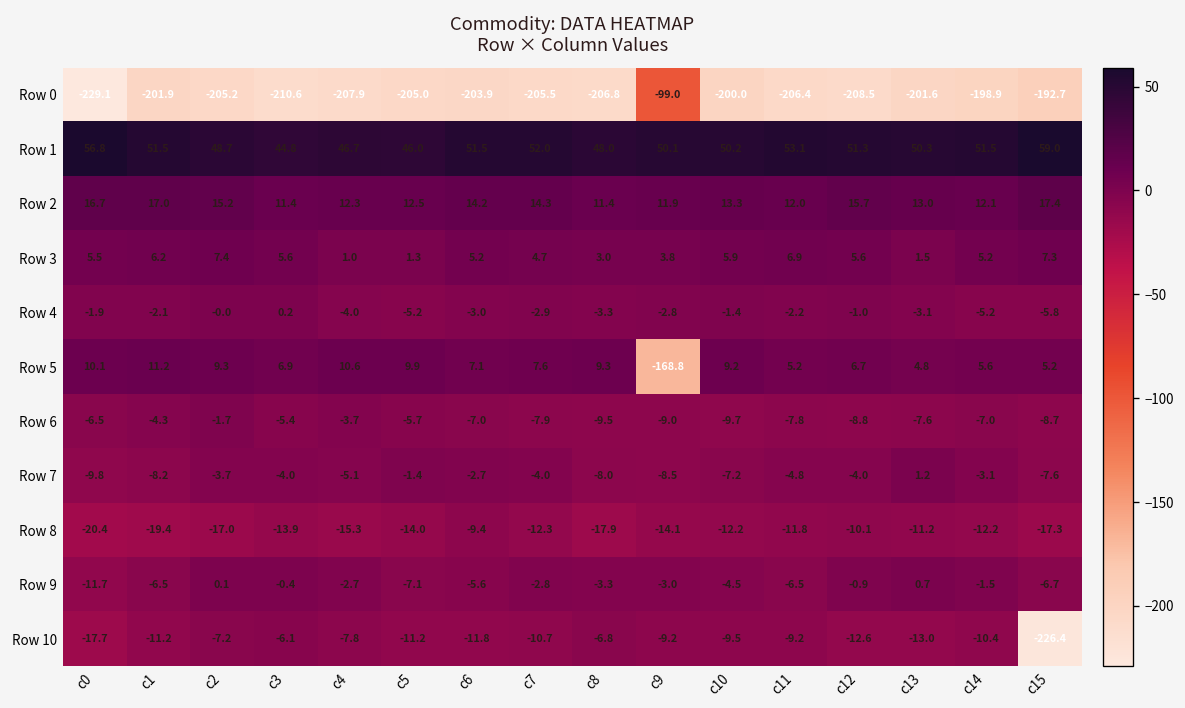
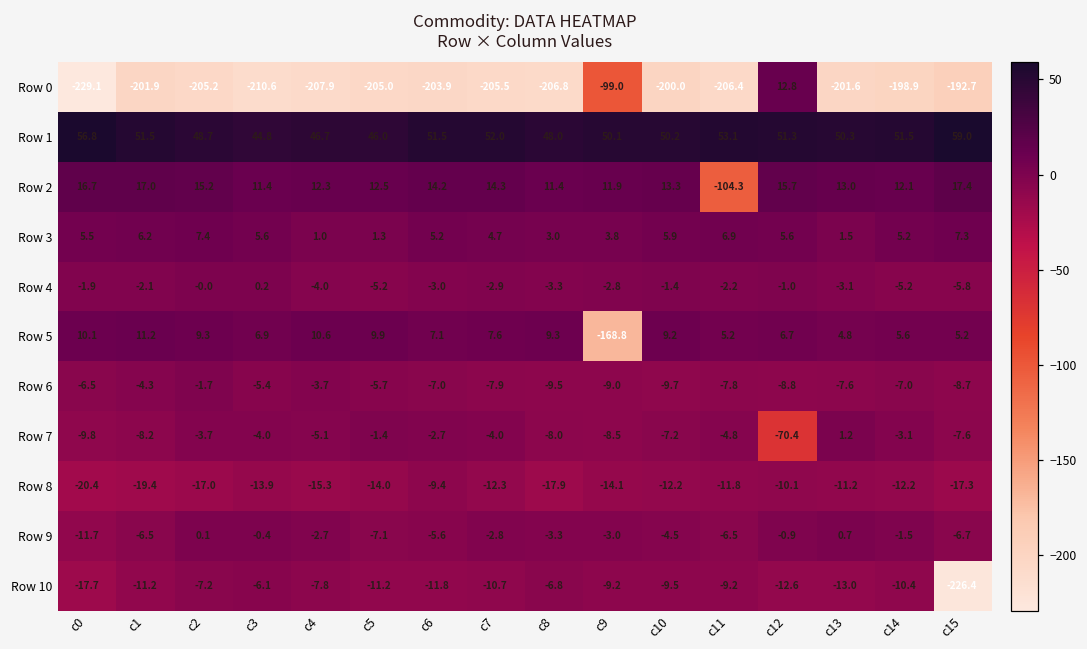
  {
    "Row 0": {
      "c1": -201.9,
      "c2": -205.2,
      "c3": -210.6,
      "c4": -207.9,
      "c5": -205.0,
      "c6": -203.9,
      "c7": -205.5,
      "c8": -206.8,
      "c9": -99.0,
      "c10": -200.0,
      "c11": -206.4,
-     "c12": -208.5,
+     "c12": 12.8,
      "c13": -201.6,
      "c14": -198.9,
      "c15": -192.7
    },
    "Row 2": {
      "c0": 16.7,
      "c1": 17.0,
      "c2": 15.2,
      "c3": 11.4,
      "c4": 12.3,
      "c5": 12.5,
      "c6": 14.2,
      "c7": 14.3,
      "c8": 11.4,
      "c9": 11.9,
      "c10": 13.3,
-     "c11": 12.0,
+     "c11": -104.3,
      "c12": 15.7,
      "c13": 13.0,
      "c14": 12.1,
      "c15": 17.4
    },
    "Row 3": {
      "c0": 5.5,
      "c1": 6.2,
      "c2": 7.4,
      "c3": 5.6,
      "c4": 1.0,
      "c5": 1.3,
      "c6": 5.2,
      "c7": 4.7,
      "c8": 3.0,
      "c9": 3.8,
      "c10": 5.9,
      "c11": 6.9,
      "c12": 5.6,
      "c13": 1.5,
      "c14": 5.2,
      "c15": 7.3
    },
    "Row 4": {
      "c0": -1.9,
      "c1": -2.1,
      "c2": -0.0,
      "c3": 0.2,
      "c4": -4.0,
      "c5": -5.2,
      "c6": -3.0,
      "c7": -2.9,
      "c8": -3.3,
      "c9": -2.8,
      "c10": -1.4,
      "c11": -2.2,
      "c12": -1.0,
      "c13": -3.1,
      "c14": -5.2,
      "c15": -5.8
    },
    "Row 5": {
      "c0": 10.1,
      "c1": 11.2,
      "c2": 9.3,
      "c3": 6.9,
      "c4": 10.6,
      "c5": 9.9,
      "c6": 7.1,
      "c7": 7.6,
      "c8": 9.3,
      "c9": -168.8,
      "c10": 9.2,
      "c11": 5.2,
      "c12": 6.7,
      "c13": 4.8,
      "c14": 5.6,
      "c15": 5.2
    },
    "Row 6": {
      "c0": -6.5,
      "c1": -4.3,
      "c2": -1.7,
      "c3": -5.4,
      "c4": -3.7,
      "c5": -5.7,
      "c6": -7.0,
      "c7": -7.9,
      "c8": -9.5,
      "c9": -9.0,
      "c10": -9.7,
      "c11": -7.8,
      "c12": -8.8,
      "c13": -7.6,
      "c14": -7.0,
      "c15": -8.7
    },
    "Row 7": {
      "c0": -9.8,
      "c1": -8.2,
      "c2": -3.7,
      "c3": -4.0,
      "c4": -5.1,
      "c5": -1.4,
      "c6": -2.7,
      "c7": -4.0,
      "c8": -8.0,
      "c9": -8.5,
      "c10": -7.2,
      "c11": -4.8,
-     "c12": -4.0,
+     "c12": -70.4,
      "c13": 1.2,
      "c14": -3.1,
      "c15": -7.6
    },
    "Row 8": {
      "c0": -20.4,
      "c1": -19.4,
      "c2": -17.0,
      "c3": -13.9,
      "c4": -15.3,
      "c5": -14.0,
      "c6": -9.4,
      "c7": -12.3,
      "c8": -17.9,
      "c9": -14.1,
      "c10": -12.2,
      "c11": -11.8,
      "c12": -10.1,
      "c13": -11.2,
      "c14": -12.2,
      "c15": -17.3
    },
    "Row 9": {
      "c0": -11.7,
      "c1": -6.5,
      "c2": 0.1,
      "c3": -0.4,
      "c4": -2.7,
      "c5": -7.1,
      "c6": -5.6,
      "c7": -2.8,
      "c8": -3.3,
      "c9": -3.0,
      "c10": -4.5,
      "c11": -6.5,
      "c12": -0.9,
      "c13": 0.7,
      "c14": -1.5,
      "c15": -6.7
    },
    "Row 10": {
      "c0": -17.7,
      "c1": -11.2,
      "c2": -7.2,
      "c3": -6.1,
      "c4": -7.8,
      "c5": -11.2,
      "c6": -11.8,
      "c7": -10.7,
      "c8": -6.8,
      "c9": -9.2,
      "c10": -9.5,
      "c11": -9.2,
      "c12": -12.6,
      "c13": -13.0,
      "c14": -10.4
    }
  }
